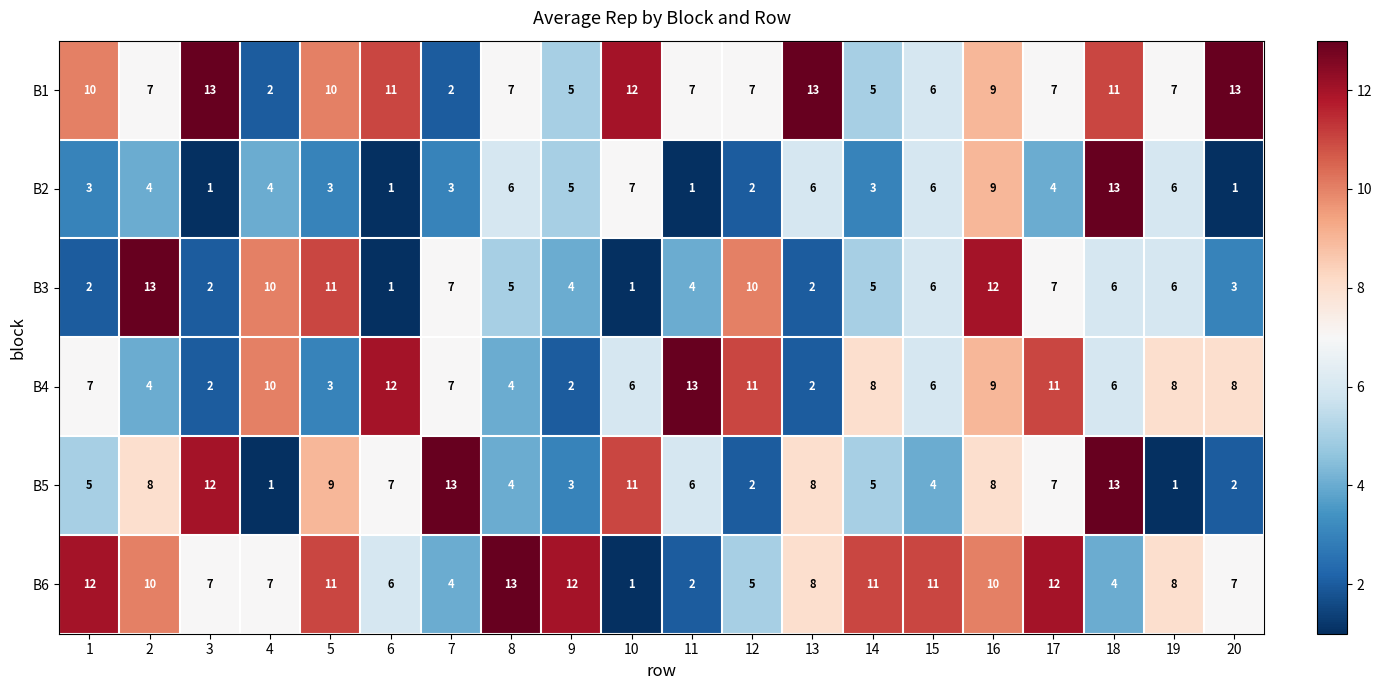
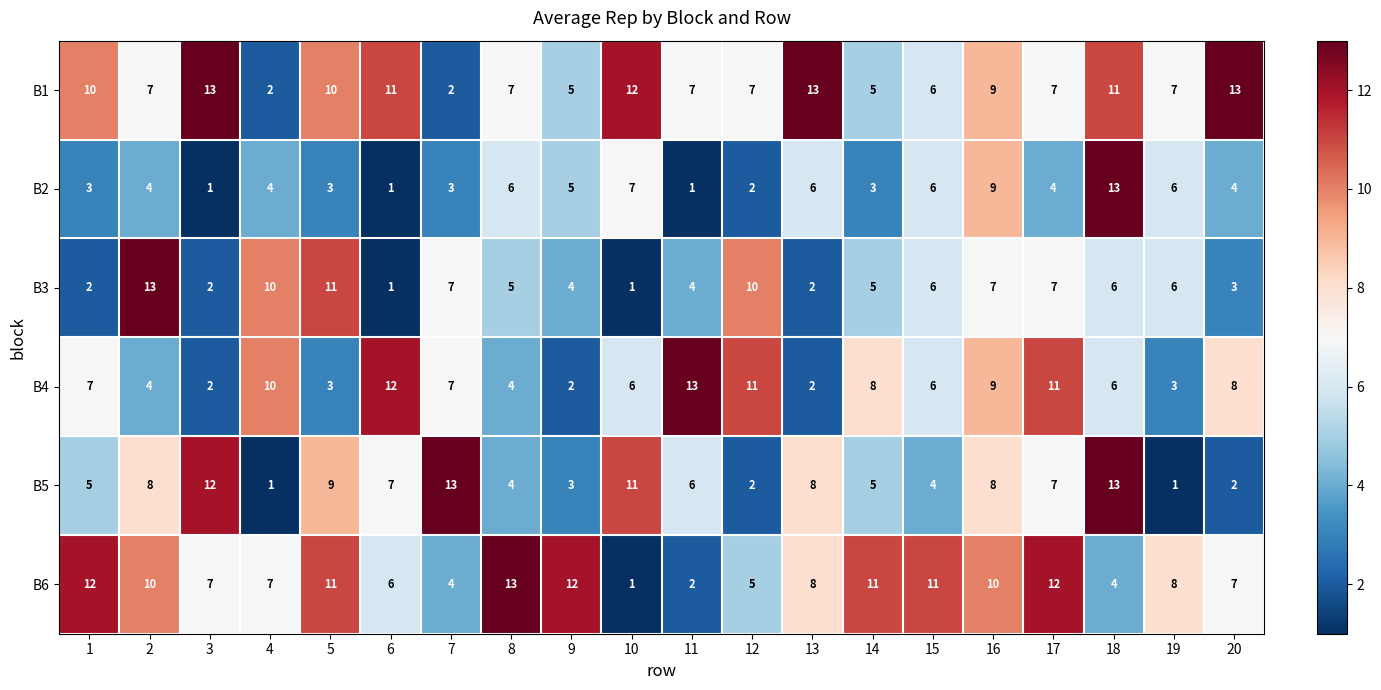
  {
    "B1": {
      "1": 10,
      "2": 7,
      "3": 13,
      "4": 2,
      "5": 10,
      "6": 11,
      "7": 2,
      "8": 7,
      "9": 5,
      "10": 12,
      "11": 7,
      "12": 7,
      "13": 13,
      "14": 5,
      "15": 6,
      "16": 9,
      "17": 7,
      "18": 11,
      "19": 7,
      "20": 13
    },
    "B2": {
      "1": 3,
      "2": 4,
      "3": 1,
      "4": 4,
      "5": 3,
      "6": 1,
      "7": 3,
      "8": 6,
      "9": 5,
      "10": 7,
      "11": 1,
      "12": 2,
      "13": 6,
      "14": 3,
      "15": 6,
      "16": 9,
      "17": 4,
      "18": 13,
      "19": 6,
-     "20": 1
+     "20": 4
    },
    "B3": {
      "1": 2,
      "2": 13,
      "3": 2,
      "4": 10,
      "5": 11,
      "6": 1,
      "7": 7,
      "8": 5,
      "9": 4,
      "10": 1,
      "11": 4,
      "12": 10,
      "13": 2,
      "14": 5,
      "15": 6,
-     "16": 12,
+     "16": 7,
      "17": 7,
      "18": 6,
      "19": 6,
      "20": 3
    },
    "B4": {
      "1": 7,
      "2": 4,
      "3": 2,
      "4": 10,
      "5": 3,
      "6": 12,
      "7": 7,
      "8": 4,
      "9": 2,
      "10": 6,
      "11": 13,
      "12": 11,
      "13": 2,
      "14": 8,
      "15": 6,
      "16": 9,
      "17": 11,
      "18": 6,
-     "19": 8,
+     "19": 3,
      "20": 8
    },
    "B5": {
      "1": 5,
      "2": 8,
      "3": 12,
      "4": 1,
      "5": 9,
      "6": 7,
      "7": 13,
      "8": 4,
      "9": 3,
      "10": 11,
      "11": 6,
      "12": 2,
      "13": 8,
      "14": 5,
      "15": 4,
      "16": 8,
      "17": 7,
      "18": 13,
      "19": 1,
      "20": 2
    },
    "B6": {
      "1": 12,
      "2": 10,
      "3": 7,
      "4": 7,
      "5": 11,
      "6": 6,
      "7": 4,
      "8": 13,
      "9": 12,
      "10": 1,
      "11": 2,
      "12": 5,
      "13": 8,
      "14": 11,
      "15": 11,
      "16": 10,
      "17": 12,
      "18": 4,
      "19": 8,
      "20": 7
    }
  }
